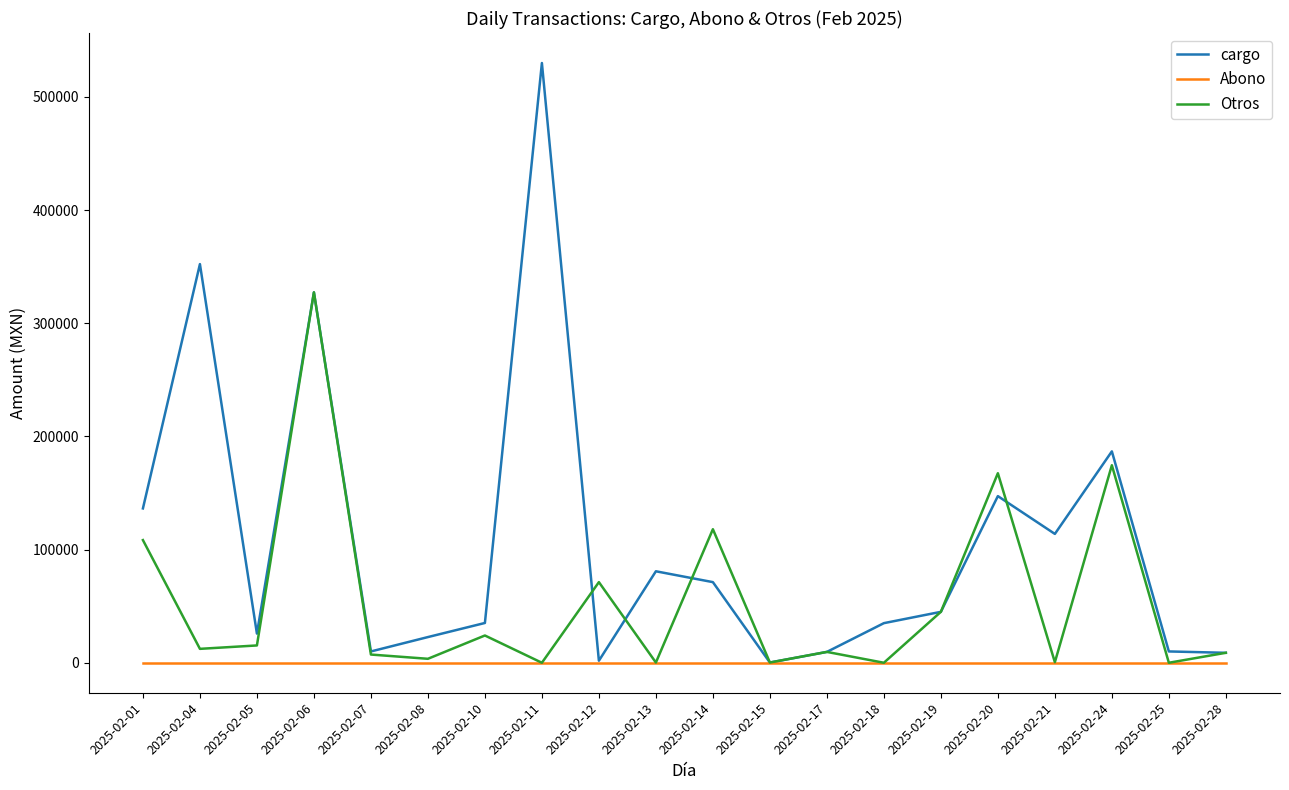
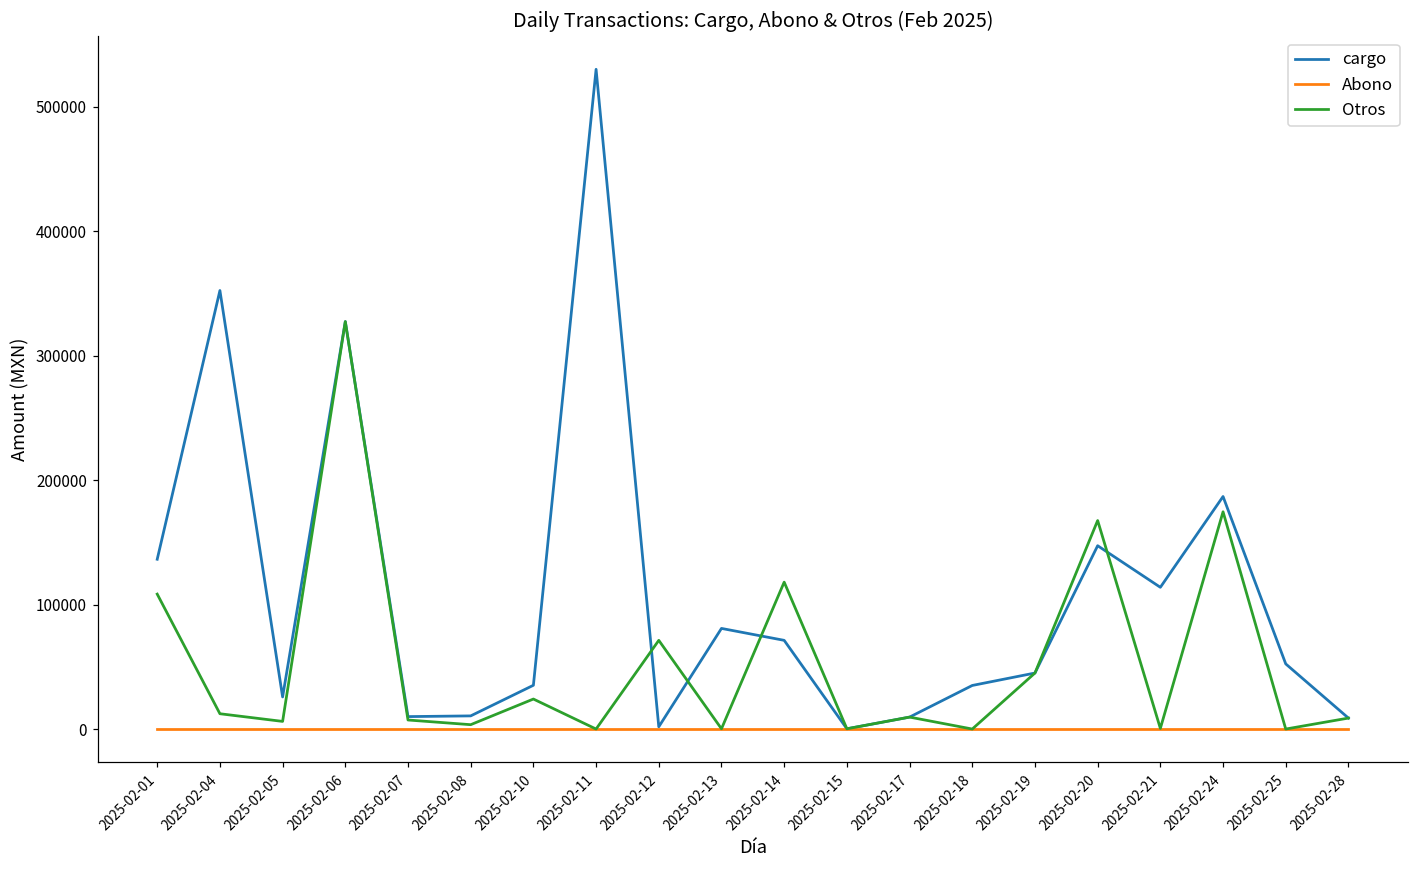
  {
    "cargo": {
      "2025-02-01": 136000,
      "2025-02-04": 352000,
      "2025-02-05": 26000,
      "2025-02-07": 10000,
-     "2025-02-08": 23000,
+     "2025-02-08": 11000,
      "2025-02-10": 35000,
      "2025-02-11": 530000,
      "2025-02-13": 81000,
      "2025-02-14": 71000,
      "2025-02-18": 35000,
      "2025-02-20": 147000,
      "2025-02-21": 114000,
      "2025-02-24": 187000,
-     "2025-02-25": 10000
+     "2025-02-25": 52000
    },
    "Abono": {
      "2025-02-01": 0,
      "2025-02-04": 0,
      "2025-02-05": 0,
      "2025-02-06": 0,
      "2025-02-07": 0,
      "2025-02-08": 0,
      "2025-02-10": 0,
      "2025-02-14": 0,
      "2025-02-17": 0,
      "2025-02-19": 0,
      "2025-02-20": 0,
      "2025-02-24": 0,
      "2025-02-28": 0
    },
    "Otros": {
      "2025-02-01": 108000,
      "2025-02-04": 12000,
-     "2025-02-05": 15000,
+     "2025-02-05": 6000,
      "2025-02-07": 7000,
      "2025-02-08": 4000,
      "2025-02-10": 24000,
      "2025-02-12": 71000,
      "2025-02-14": 118000,
      "2025-02-20": 168000,
      "2025-02-24": 175000
    }
  }
